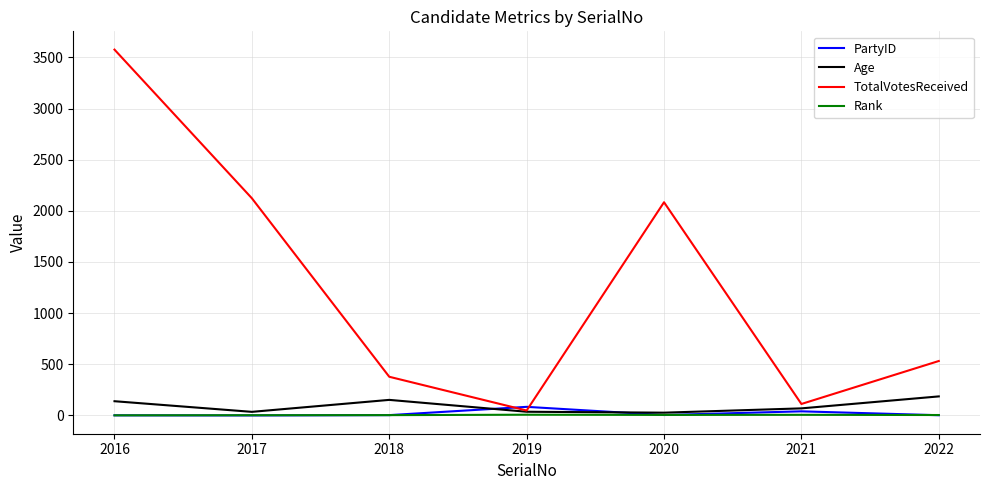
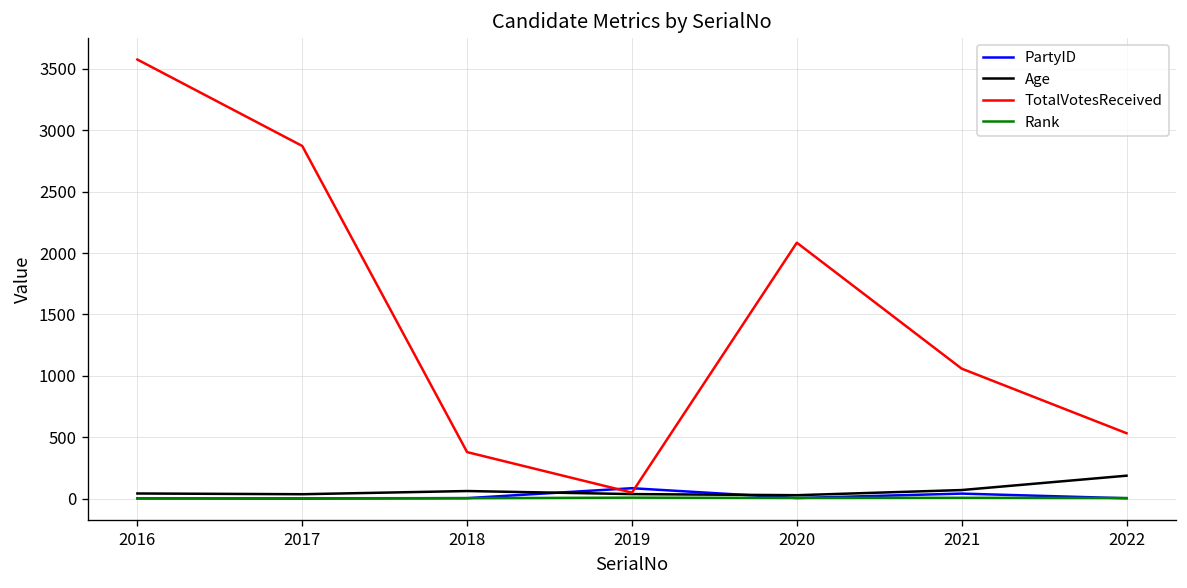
  {
    "PartyID": {
      "2019": 80,
      "2021": 40
    },
    "Age": {
-     "2016": 140,
+     "2016": 40,
      "2017": 40,
-     "2018": 150,
+     "2018": 60,
      "2021": 70,
      "2022": 190
    },
    "TotalVotesReceived": {
      "2016": 3580,
-     "2017": 2120,
+     "2017": 2870,
      "2018": 380,
      "2020": 2080,
-     "2021": 110,
+     "2021": 1060,
      "2022": 530
    },
    "Rank": {
      "2019": 10,
      "2021": 10
    }
  }
